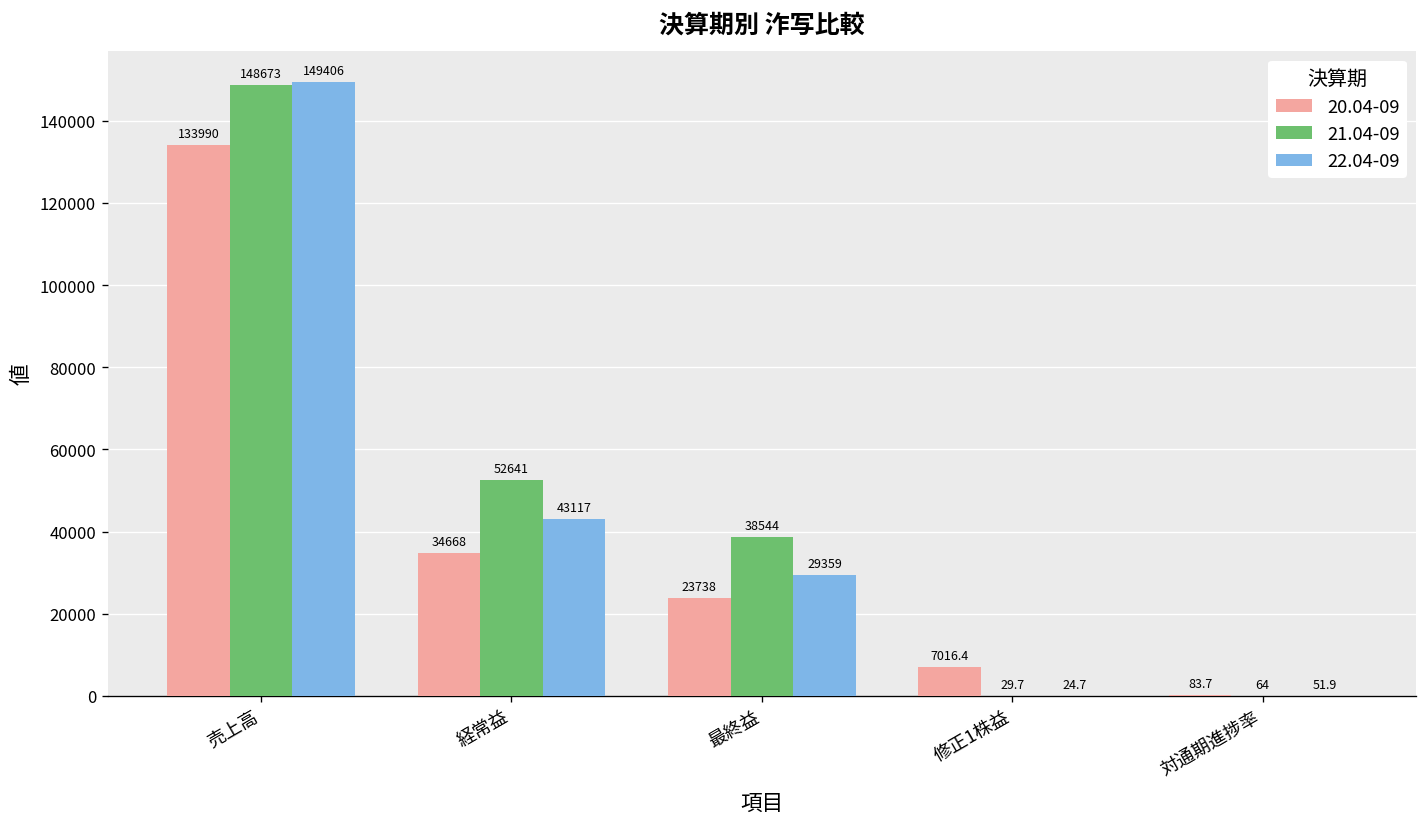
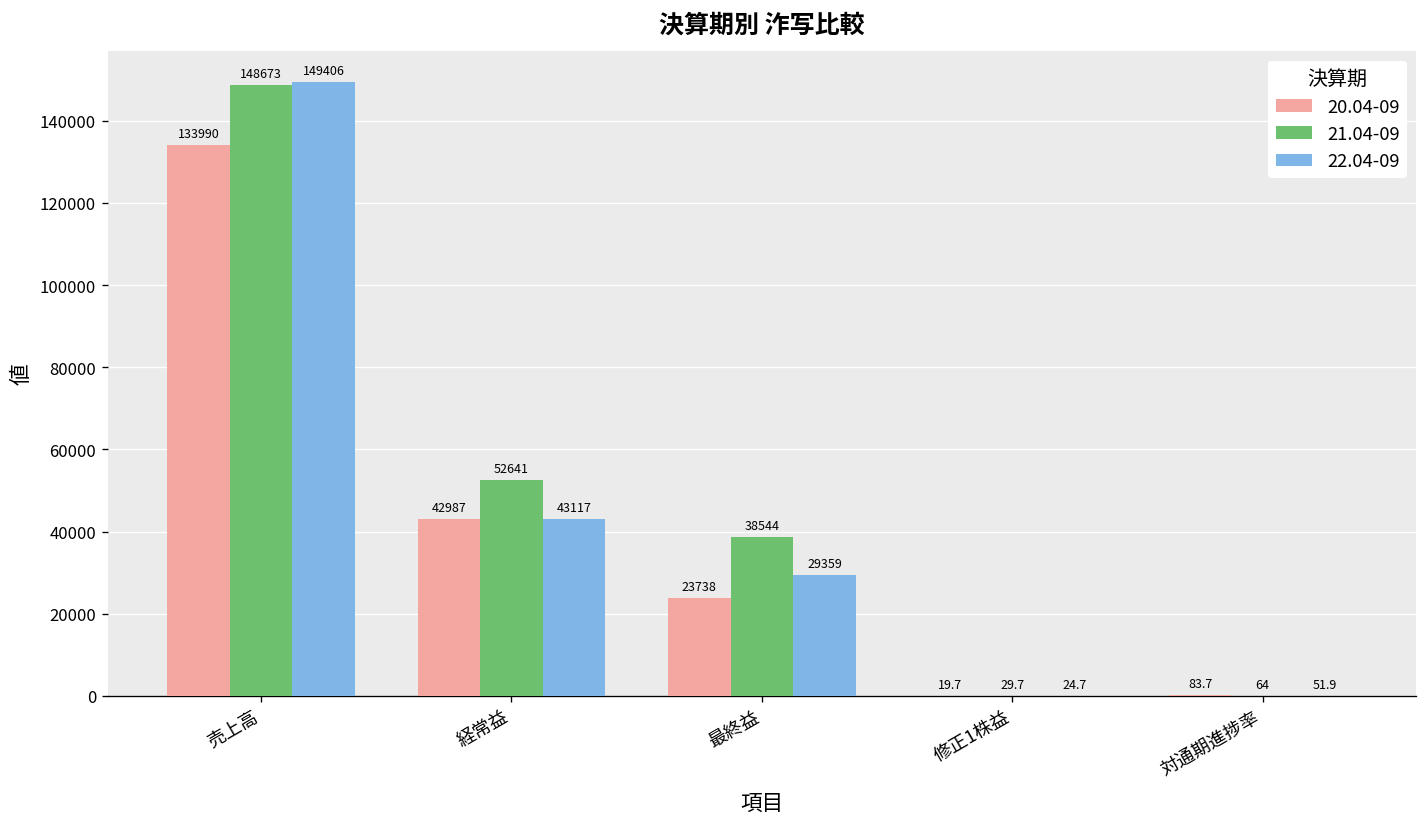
  {
    "20.04-09": {
      "売上高": 133990,
-     "経常益": 34668,
+     "経常益": 42987,
      "最終益": 23738,
-     "修正1株益": 7016.4,
+     "修正1株益": 19.7,
      "対通期進捗率": 83.7
    },
    "21.04-09": {
      "売上高": 148673,
      "経常益": 52641,
      "最終益": 38544,
      "修正1株益": 29.7,
      "対通期進捗率": 64
    },
    "22.04-09": {
      "売上高": 149406,
      "経常益": 43117,
      "最終益": 29359,
      "修正1株益": 24.7,
      "対通期進捗率": 51.9
    }
  }
